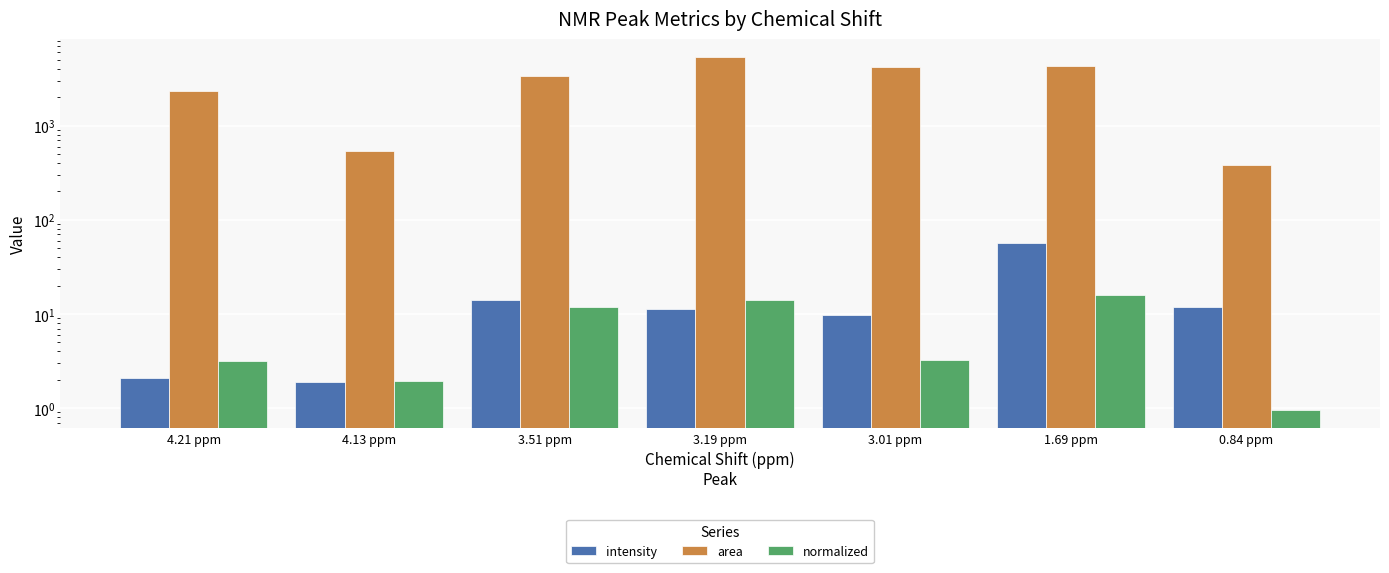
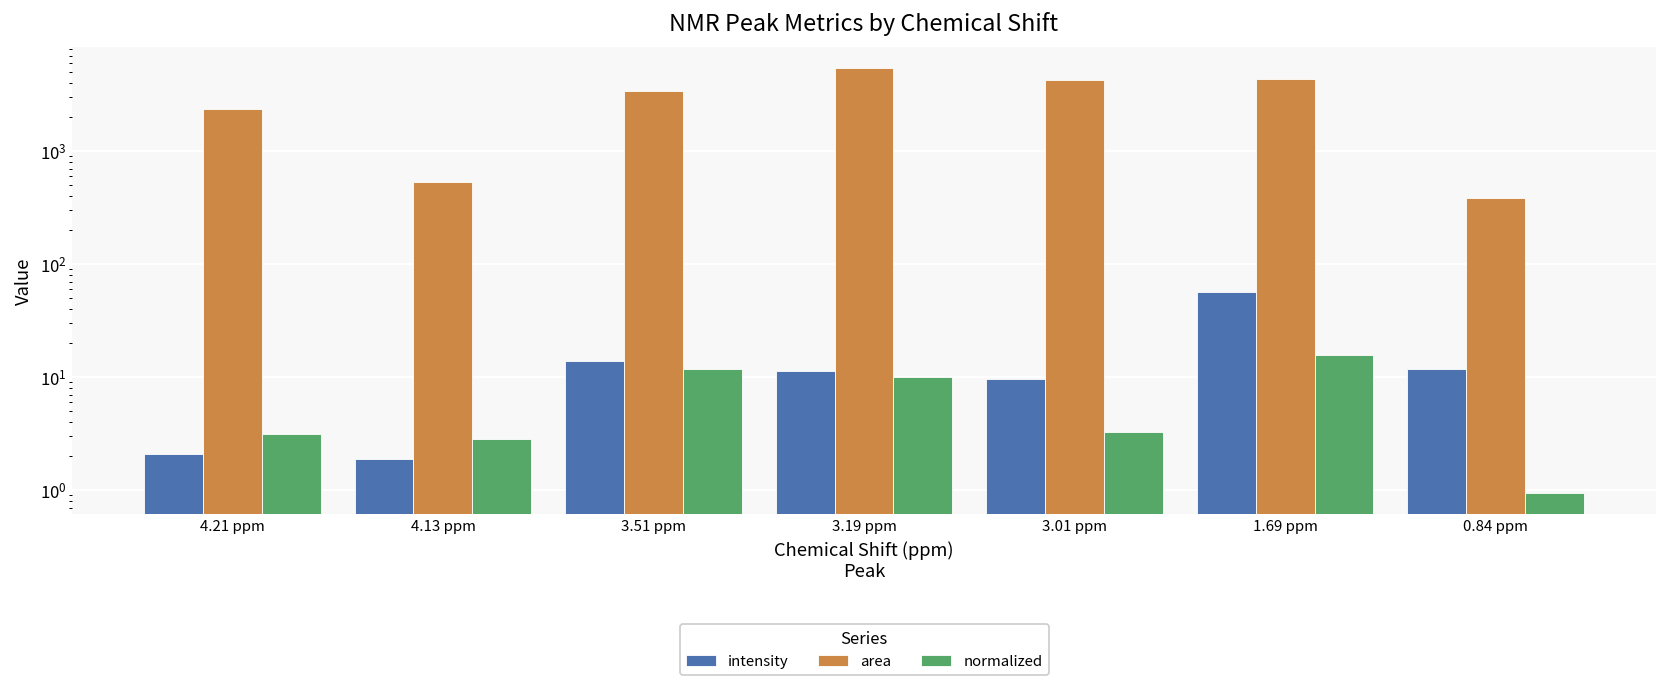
  {
    "intensity": {
      "4.21 ppm": 2.1,
      "4.13 ppm": 1.9,
      "3.51 ppm": 14,
      "3.19 ppm": 11,
      "3.01 ppm": 10,
      "1.69 ppm": 60,
      "0.84 ppm": 12
    },
    "area": {
      "4.21 ppm": 2400,
      "4.13 ppm": 500,
      "3.51 ppm": 3400,
      "3.19 ppm": 5000,
      "3.01 ppm": 4000,
      "1.69 ppm": 4000,
      "0.84 ppm": 380
    },
    "normalized": {
      "4.21 ppm": 3.2,
-     "4.13 ppm": 2.0,
+     "4.13 ppm": 2.8,
      "3.51 ppm": 12,
-     "3.19 ppm": 14,
+     "3.19 ppm": 10,
      "3.01 ppm": 3.3,
      "1.69 ppm": 16,
      "0.84 ppm": 1.0
    }
  }
